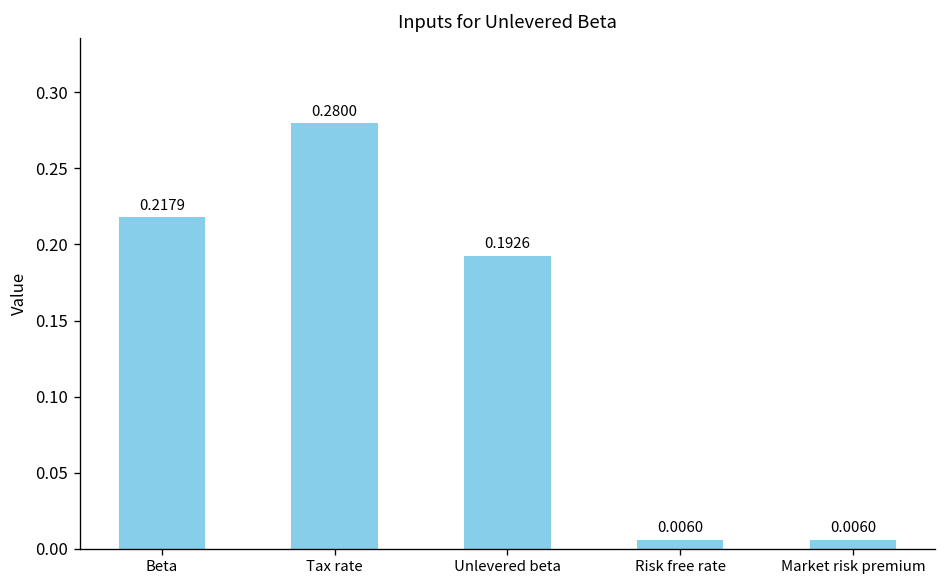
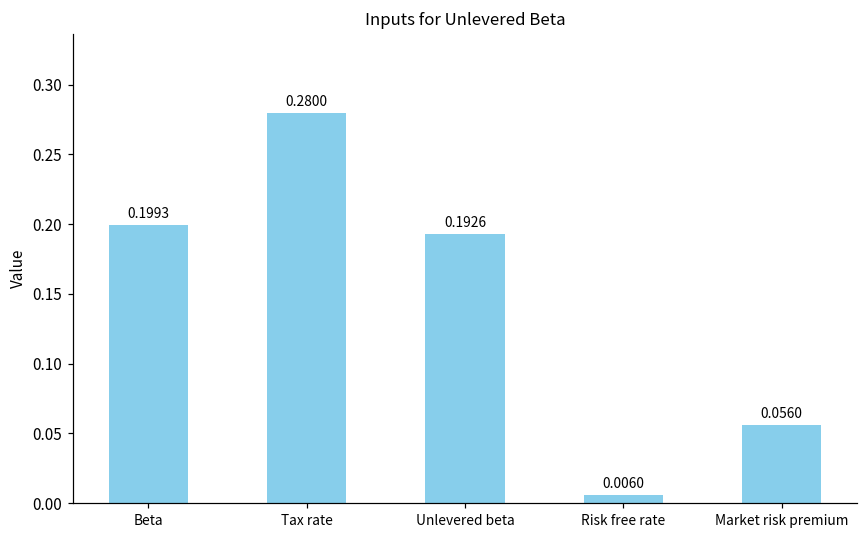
  {
-   "Beta": 0.2179,
+   "Beta": 0.1993,
    "Tax rate": 0.2800,
    "Unlevered beta": 0.1926,
    "Risk free rate": 0.0060,
-   "Market risk premium": 0.0060
+   "Market risk premium": 0.0560
  }
